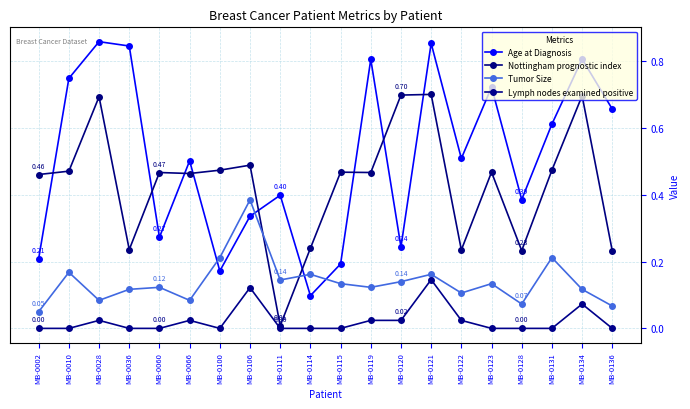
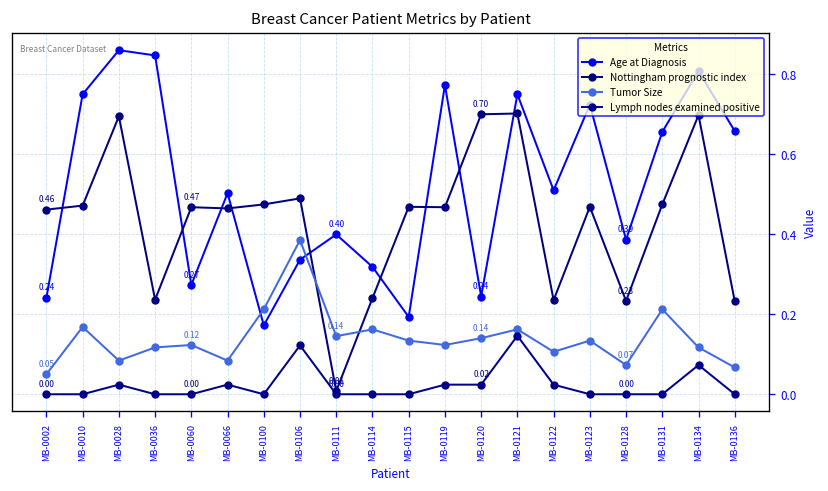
  {
    "Age at Diagnosis": {
-     "MB-0002": 0.21,
+     "MB-0002": 0.24,
      "MB-0060": 0.27,
      "MB-0111": 0.40,
-     "MB-0114": 0.10,
-     "MB-0119": 0.81,
+     "MB-0114": 0.32,
+     "MB-0119": 0.77,
      "MB-0120": 0.24,
-     "MB-0121": 0.85,
+     "MB-0121": 0.75,
      "MB-0128": 0.39,
-     "MB-0131": 0.61
+     "MB-0131": 0.66
    },
    "Tumor Size": {
      "MB-0002": 0.05,
      "MB-0060": 0.12,
      "MB-0111": 0.14,
      "MB-0120": 0.14,
      "MB-0128": 0.07
    }
  }
